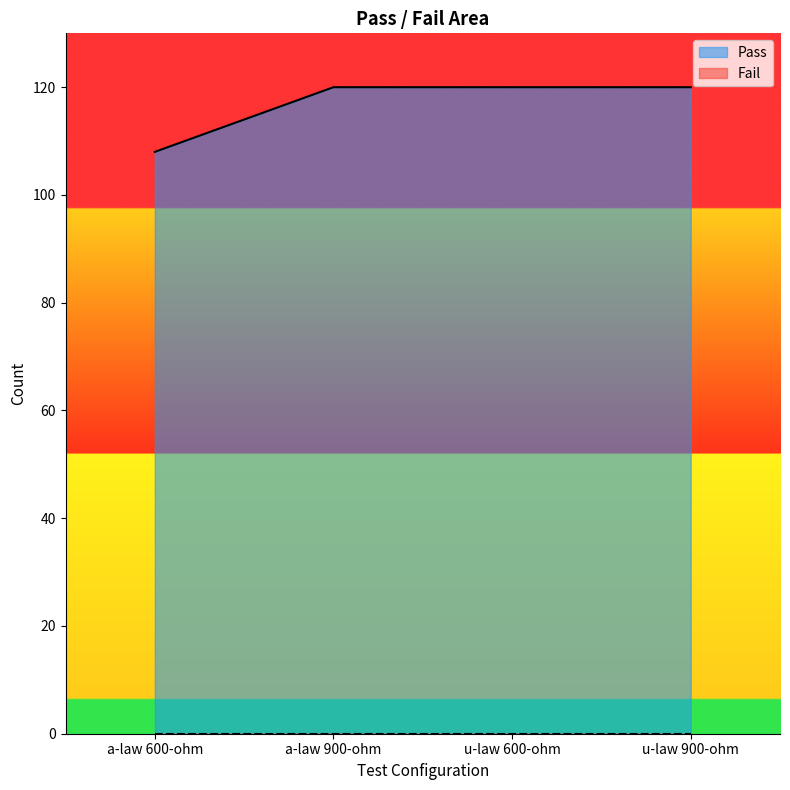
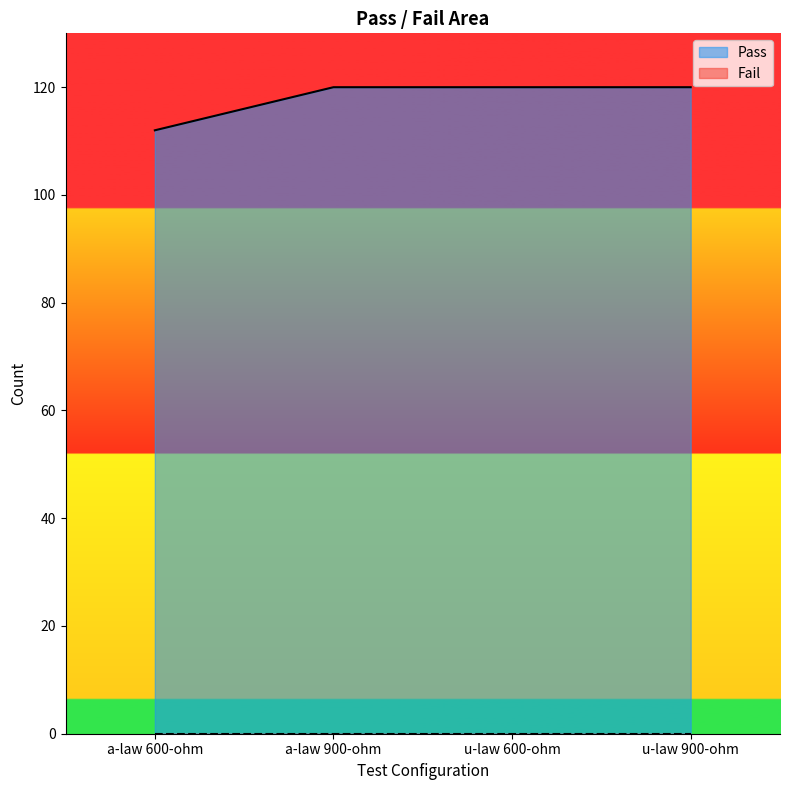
  {
    "Pass": {
-     "a-law 600-ohm": 108,
+     "a-law 600-ohm": 112,
      "a-law 900-ohm": 120,
      "u-law 600-ohm": 120,
      "u-law 900-ohm": 120
    },
    "Fail": {
      "a-law 600-ohm": 0,
      "a-law 900-ohm": 0,
      "u-law 600-ohm": 0,
      "u-law 900-ohm": 0
    }
  }
